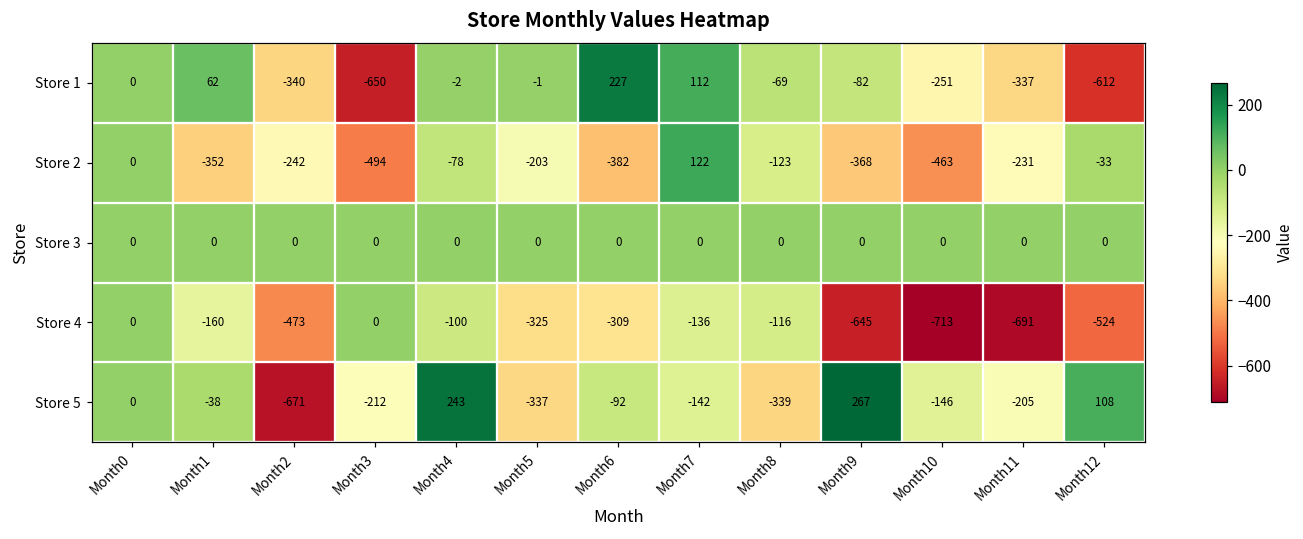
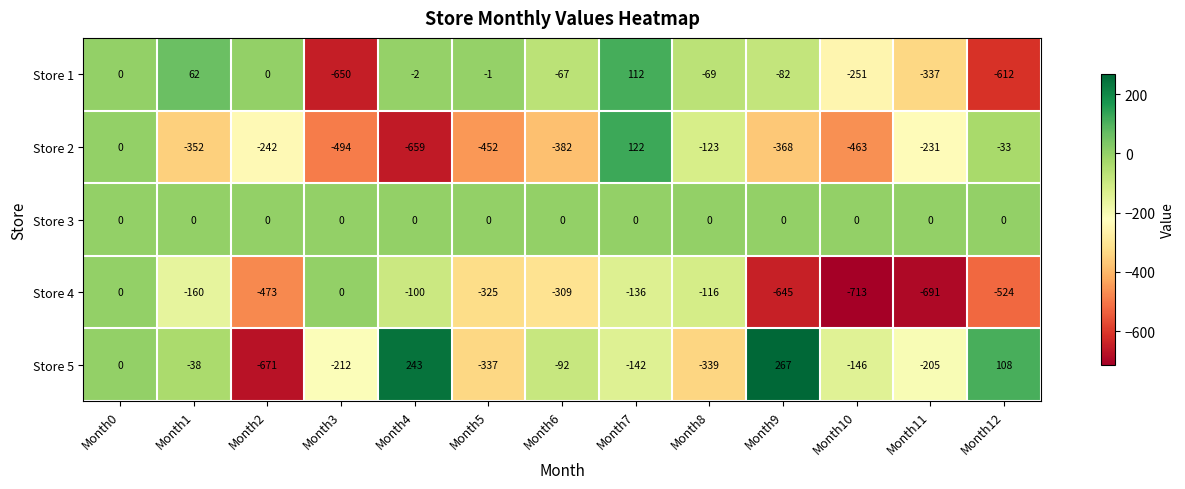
  {
    "Store 1": {
      "Month0": 0,
      "Month1": 62,
-     "Month2": -340,
+     "Month2": 0,
      "Month3": -650,
      "Month4": -2,
      "Month5": -1,
-     "Month6": 227,
+     "Month6": -67,
      "Month7": 112,
      "Month8": -69,
      "Month9": -82,
      "Month10": -251,
      "Month11": -337,
      "Month12": -612
    },
    "Store 2": {
      "Month0": 0,
      "Month1": -352,
      "Month2": -242,
      "Month3": -494,
-     "Month4": -78,
-     "Month5": -203,
+     "Month4": -659,
+     "Month5": -452,
      "Month6": -382,
      "Month7": 122,
      "Month8": -123,
      "Month9": -368,
      "Month10": -463,
      "Month11": -231,
      "Month12": -33
    },
    "Store 3": {
      "Month0": 0,
      "Month1": 0,
      "Month2": 0,
      "Month3": 0,
      "Month4": 0,
      "Month5": 0,
      "Month6": 0,
      "Month7": 0,
      "Month8": 0,
      "Month9": 0,
      "Month10": 0,
      "Month11": 0,
      "Month12": 0
    },
    "Store 4": {
      "Month0": 0,
      "Month1": -160,
      "Month2": -473,
      "Month3": 0,
      "Month4": -100,
      "Month5": -325,
      "Month6": -309,
      "Month7": -136,
      "Month8": -116,
      "Month9": -645,
      "Month10": -713,
      "Month11": -691,
      "Month12": -524
    },
    "Store 5": {
      "Month0": 0,
      "Month1": -38,
      "Month2": -671,
      "Month3": -212,
      "Month4": 243,
      "Month5": -337,
      "Month6": -92,
      "Month7": -142,
      "Month8": -339,
      "Month9": 267,
      "Month10": -146,
      "Month11": -205,
      "Month12": 108
    }
  }
